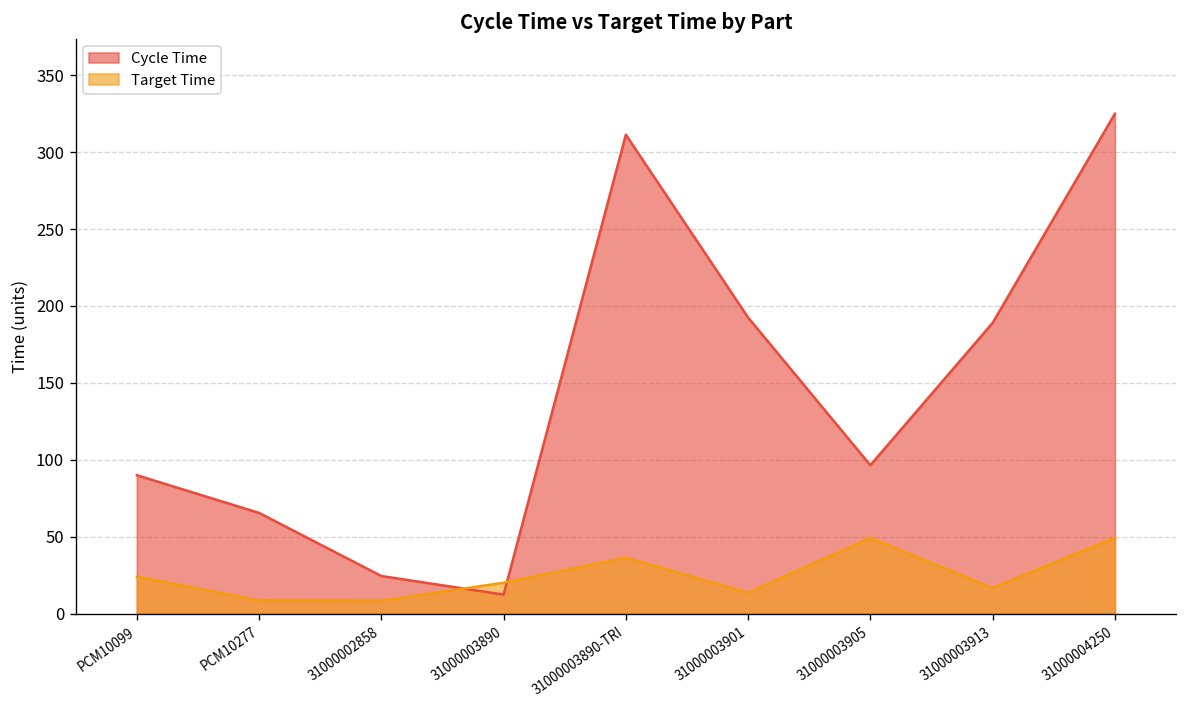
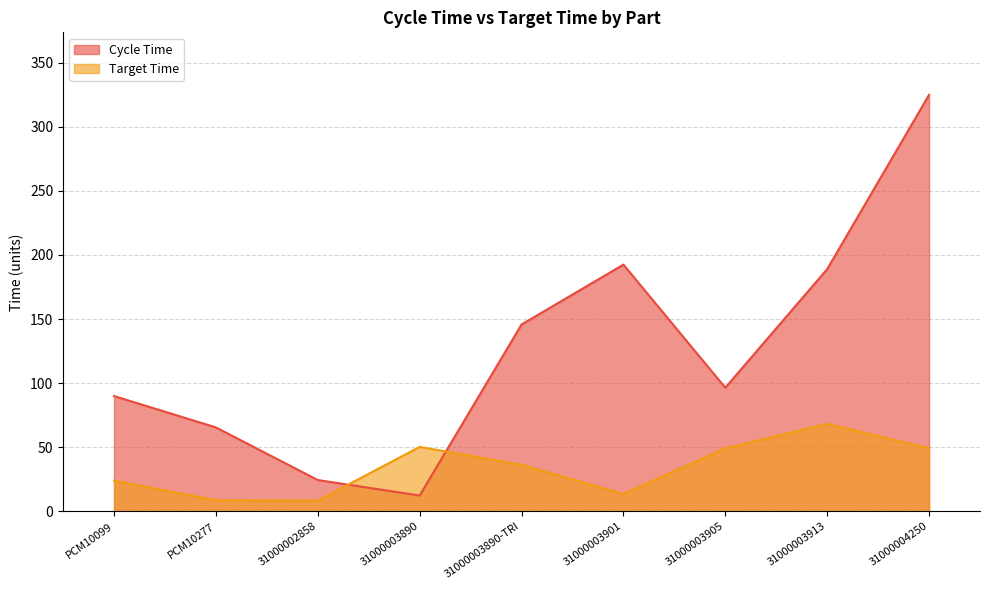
  {
    "Cycle Time": {
      "PCM10099": 90,
      "PCM10277": 66,
      "31000002858": 24,
      "31000003890": 12,
-     "31000003890-TRI": 311,
+     "31000003890-TRI": 146,
      "31000003901": 192,
      "31000003905": 96,
      "31000003913": 189,
      "31000004250": 325
    },
    "Target Time": {
      "PCM10099": 24,
      "PCM10277": 9,
      "31000002858": 8,
-     "31000003890": 20,
+     "31000003890": 50,
      "31000003890-TRI": 36,
      "31000003901": 14,
      "31000003905": 49,
-     "31000003913": 17,
+     "31000003913": 68,
      "31000004250": 49
    }
  }
